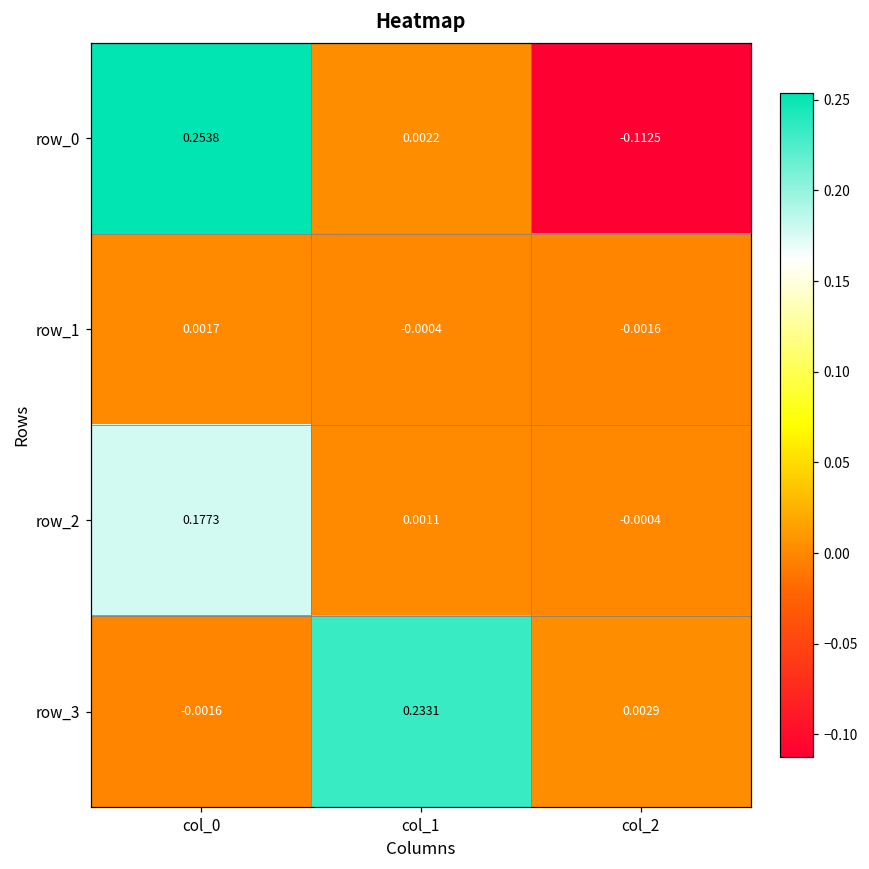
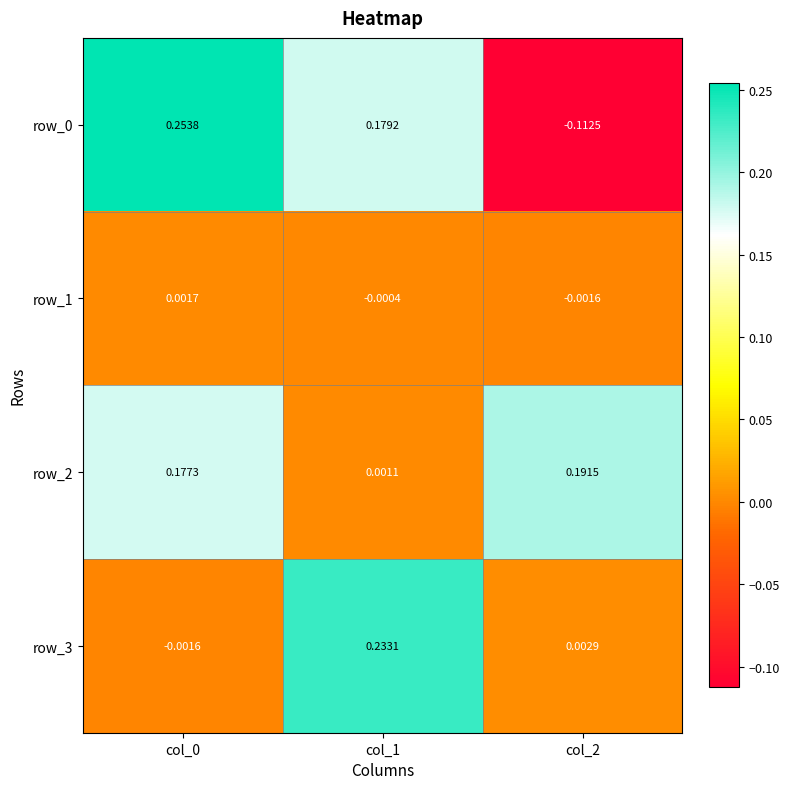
  {
    "row_0": {
      "col_0": 0.2538,
-     "col_1": 0.0022,
+     "col_1": 0.1792,
      "col_2": -0.1125
    },
    "row_1": {
      "col_0": 0.0017,
      "col_1": -0.0004,
      "col_2": -0.0016
    },
    "row_2": {
      "col_0": 0.1773,
      "col_1": 0.0011,
-     "col_2": -0.0004
+     "col_2": 0.1915
    },
    "row_3": {
      "col_0": -0.0016,
      "col_1": 0.2331,
      "col_2": 0.0029
    }
  }
